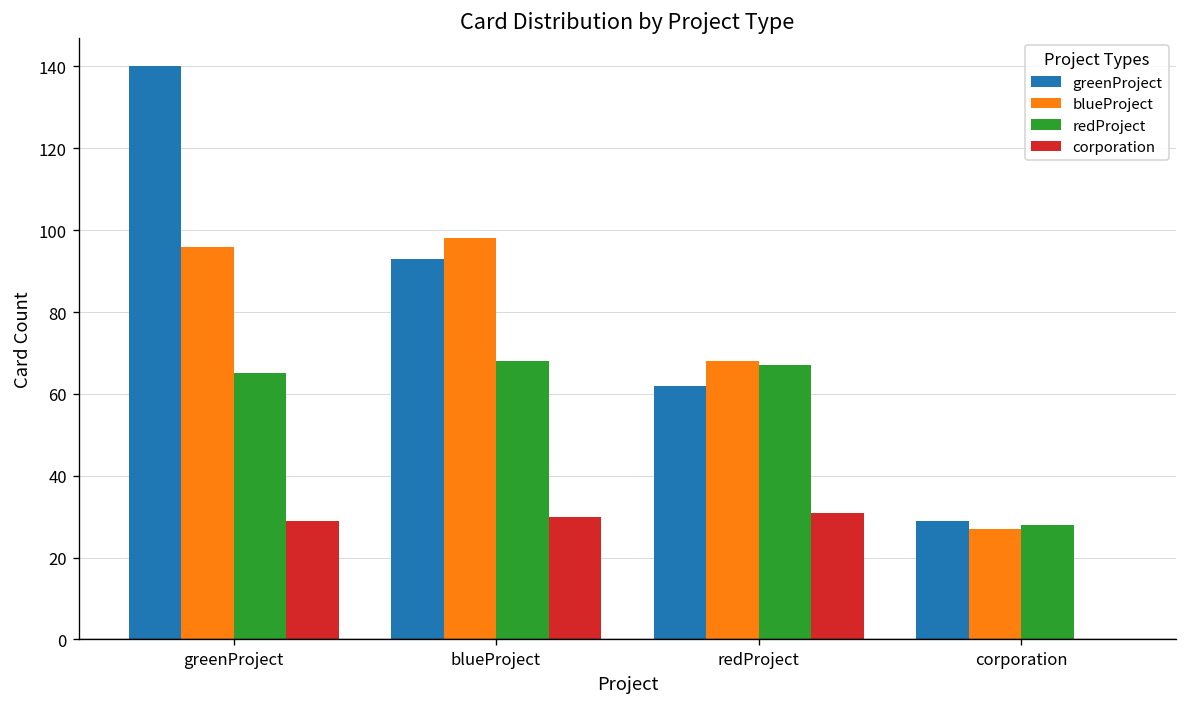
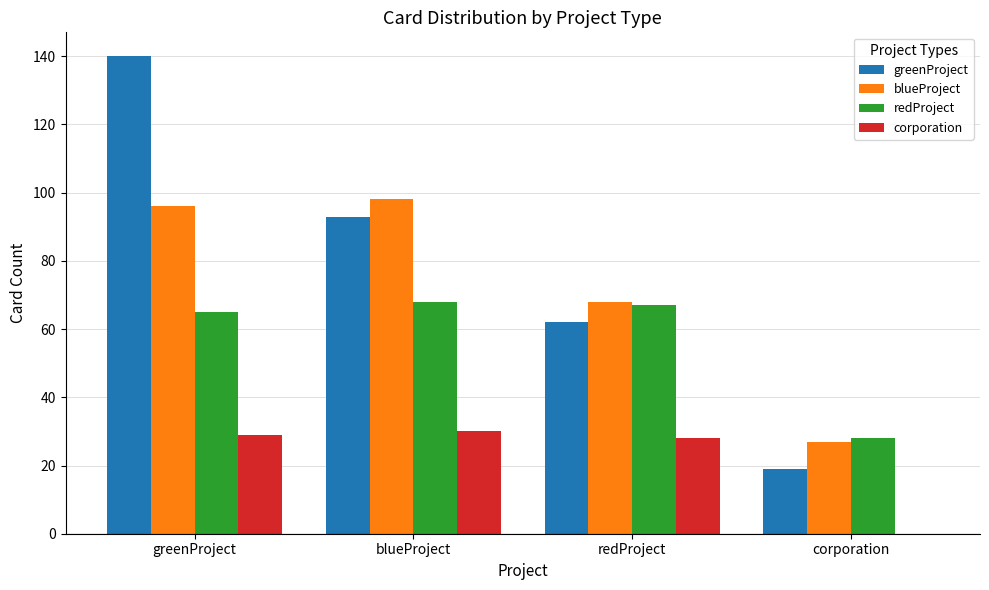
  {
    "greenProject": {
      "greenProject": 140,
      "blueProject": 93,
      "redProject": 62,
-     "corporation": 29
+     "corporation": 19
    },
    "blueProject": {
      "greenProject": 96,
      "blueProject": 98,
      "redProject": 68,
      "corporation": 27
    },
    "redProject": {
      "greenProject": 65,
      "blueProject": 68,
      "redProject": 67,
      "corporation": 28
    },
    "corporation": {
      "greenProject": 29,
      "blueProject": 30,
-     "redProject": 31,
+     "redProject": 28,
      "corporation": 0
    }
  }
